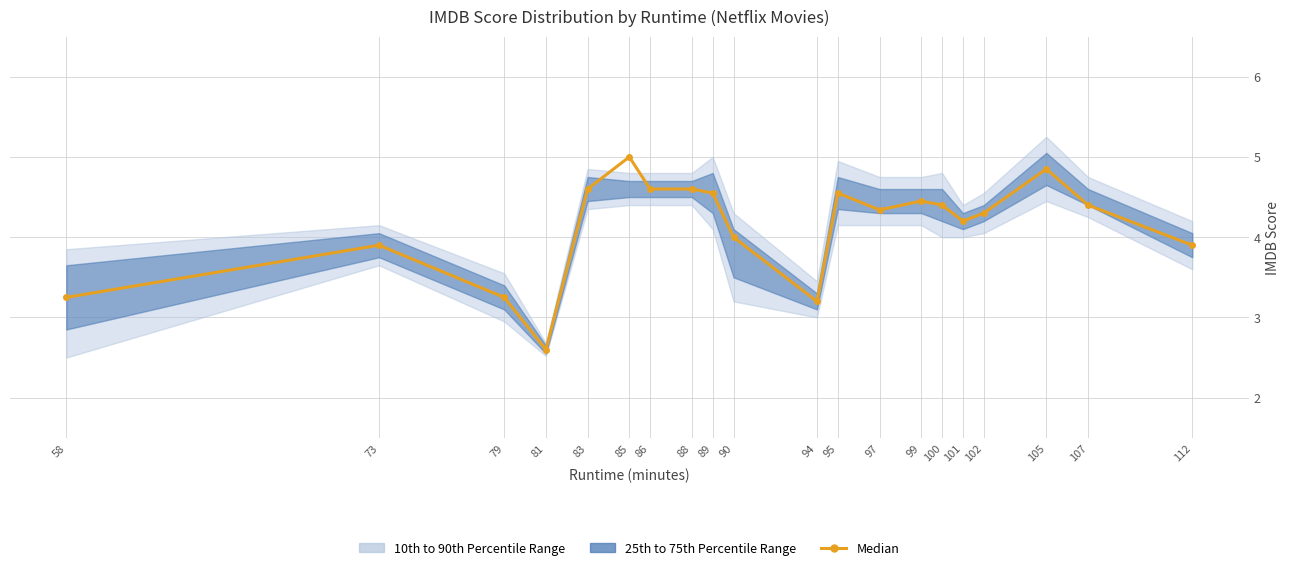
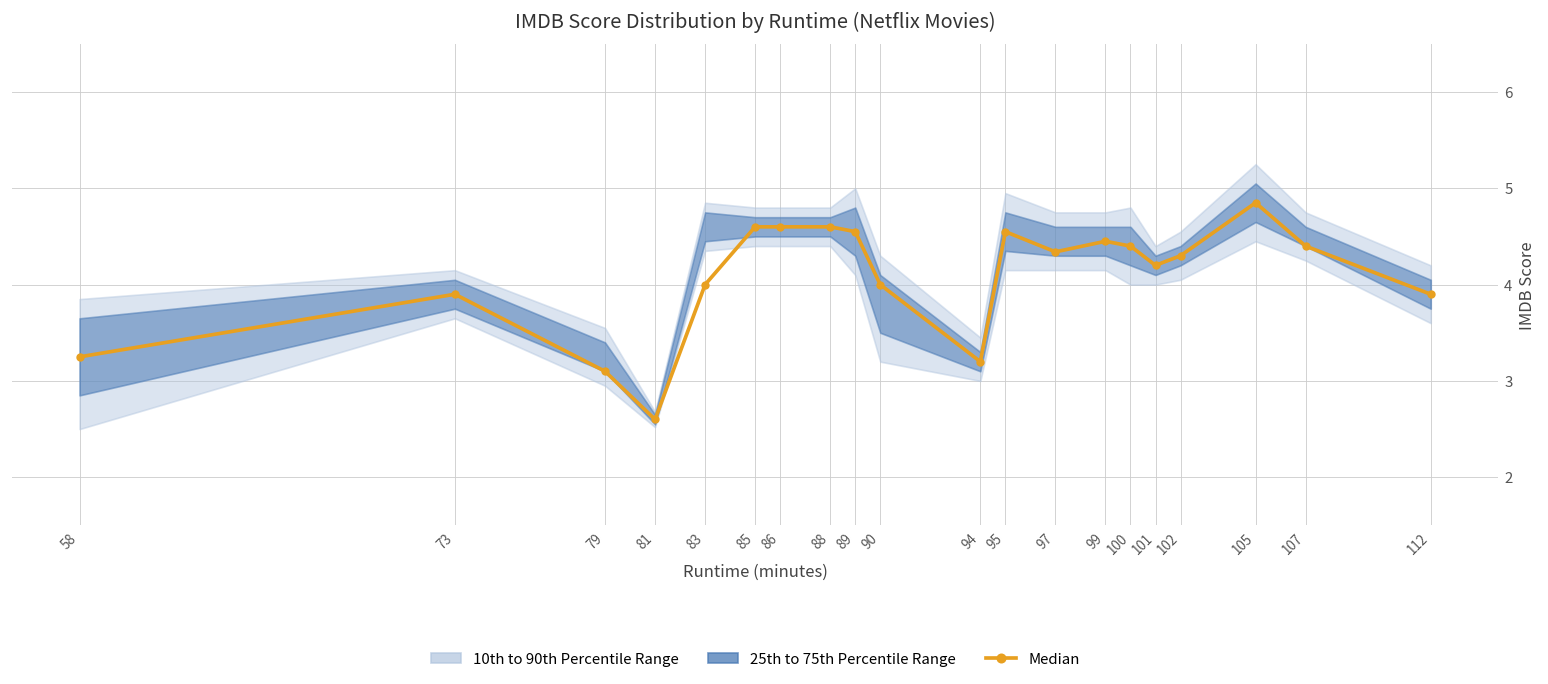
  {
    "Median": {
      "58": 3.3,
      "73": 3.9,
-     "79": 3.3,
+     "79": 3.1,
      "81": 2.6,
-     "83": 4.6,
-     "85": 5.0,
+     "83": 4.0,
+     "85": 4.6,
      "86": 4.6,
      "88": 4.6,
      "89": 4.6,
      "90": 4.0,
      "94": 3.2,
      "95": 4.6,
      "97": 4.3,
      "99": 4.5,
      "100": 4.4,
      "101": 4.2,
      "102": 4.3,
      "105": 4.9,
      "107": 4.4,
      "112": 3.9
    }
  }
